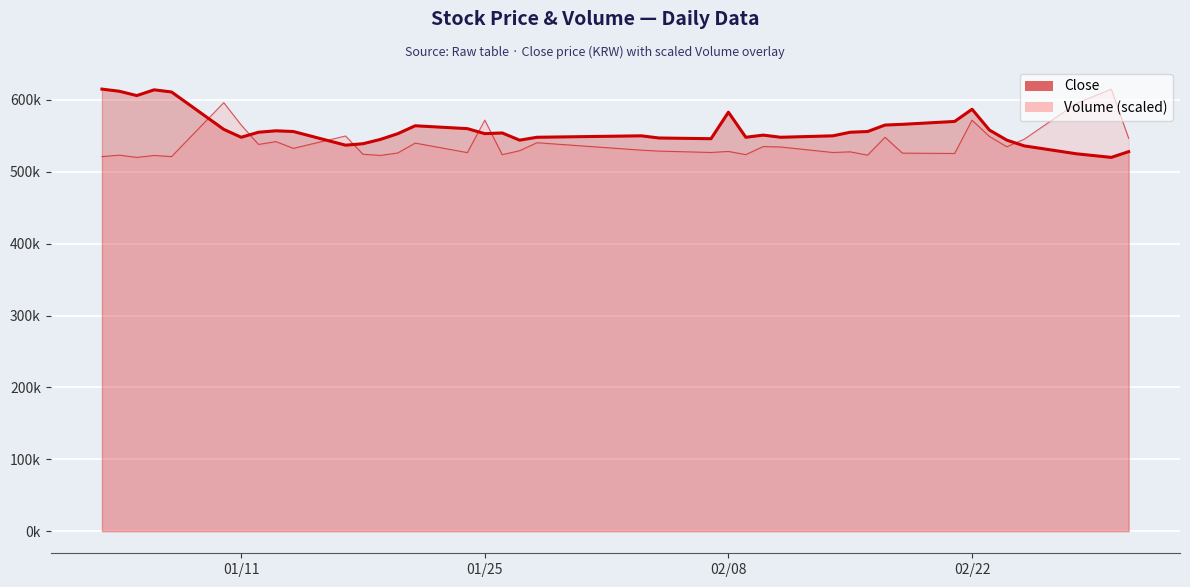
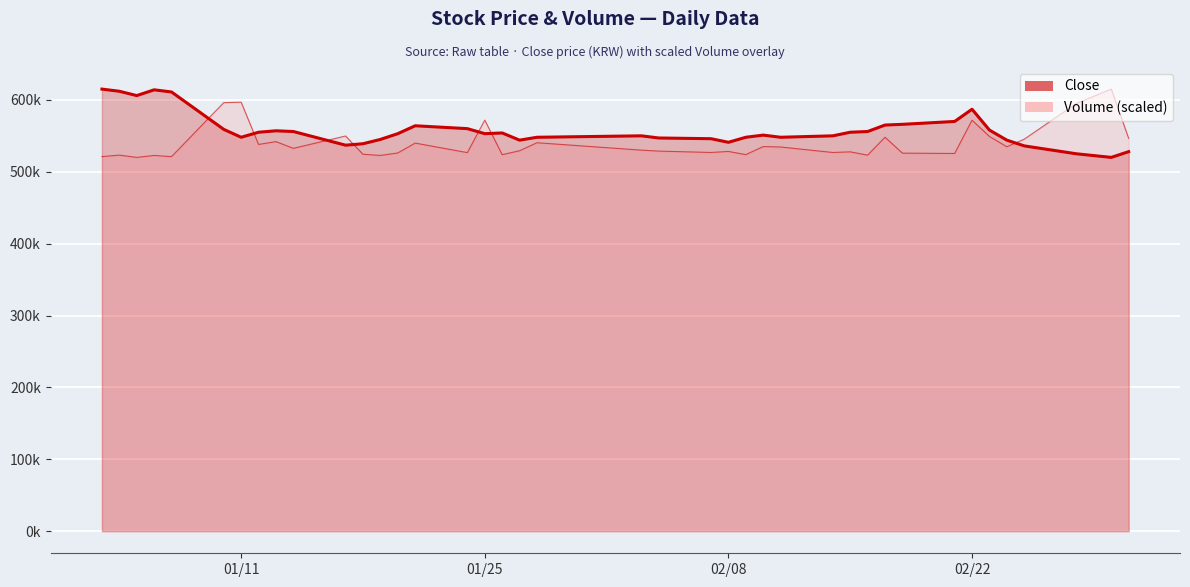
  {
    "Close": {
      "01/11": 550000,
      "01/25": 550000,
-     "02/08": 580000,
+     "02/08": 540000,
      "02/22": 590000
    },
    "Volume (scaled)": {
-     "01/11": 570000,
+     "01/11": 600000,
      "01/25": 570000,
      "02/08": 530000,
      "02/22": 570000
    }
  }
